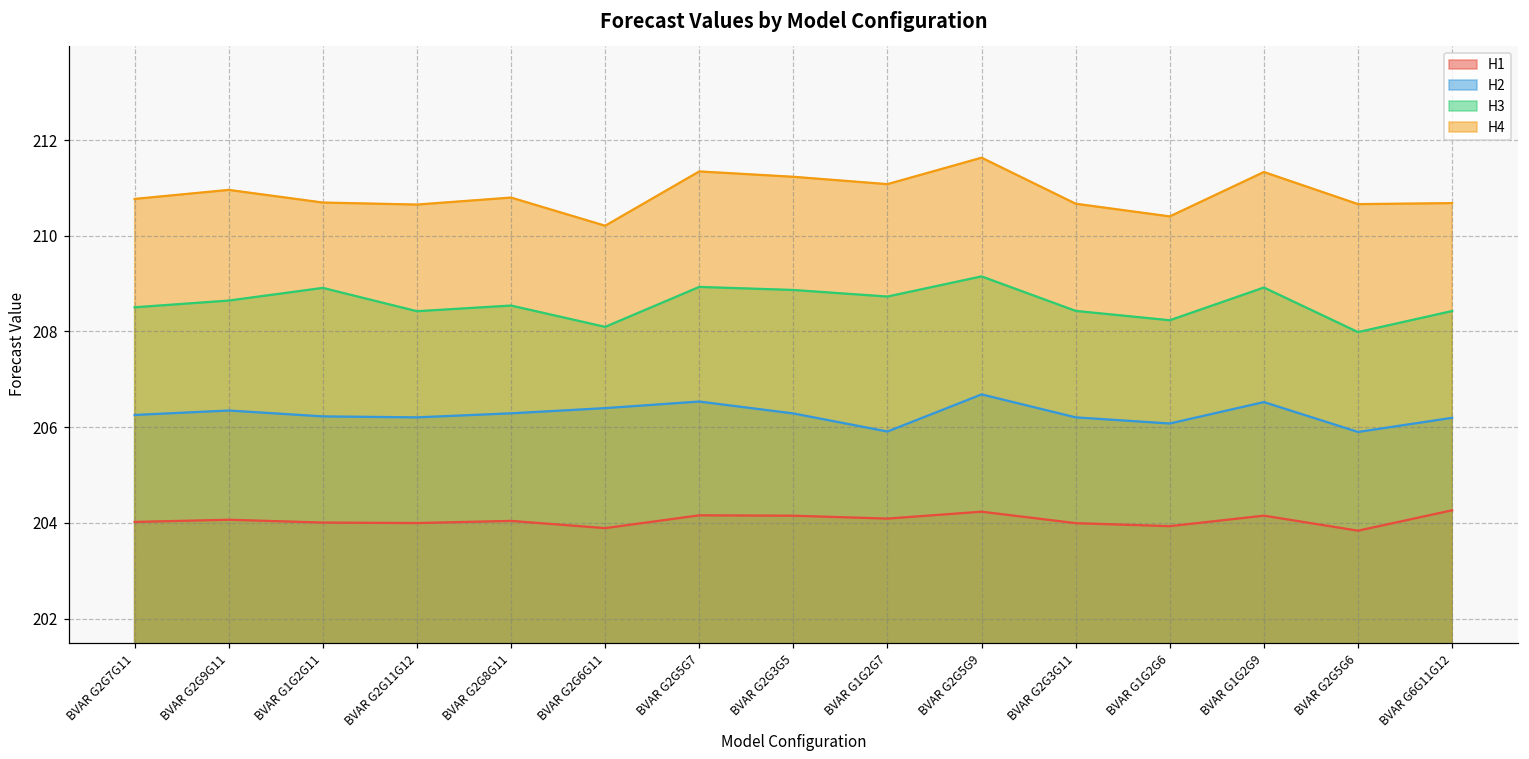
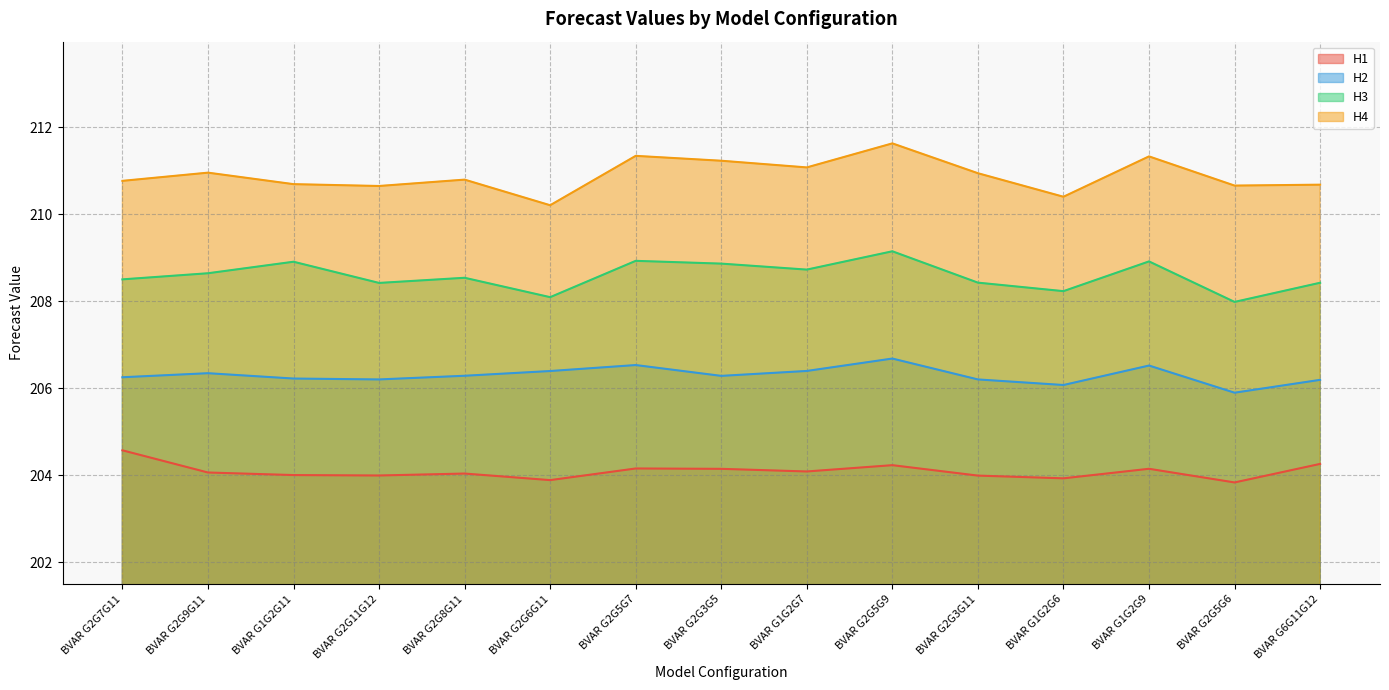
  {
    "H1": {
-     "BVAR G2G7G11": 204.0,
+     "BVAR G2G7G11": 204.6,
      "BVAR G2G9G11": 204.1,
      "BVAR G1G2G11": 204.0,
      "BVAR G2G11G12": 204.0,
      "BVAR G2G8G11": 204.0,
      "BVAR G2G6G11": 203.9,
      "BVAR G2G5G7": 204.2,
      "BVAR G2G3G5": 204.2,
      "BVAR G1G2G7": 204.1,
      "BVAR G2G5G9": 204.2,
      "BVAR G2G3G11": 204.0,
      "BVAR G1G2G6": 203.9,
      "BVAR G1G2G9": 204.2,
      "BVAR G2G5G6": 203.8,
      "BVAR G6G11G12": 204.3
    },
    "H2": {
      "BVAR G2G7G11": 206.3,
      "BVAR G2G9G11": 206.3,
      "BVAR G1G2G11": 206.2,
      "BVAR G2G11G12": 206.2,
      "BVAR G2G8G11": 206.3,
      "BVAR G2G6G11": 206.4,
      "BVAR G2G5G7": 206.5,
      "BVAR G2G3G5": 206.3,
-     "BVAR G1G2G7": 205.9,
+     "BVAR G1G2G7": 206.4,
      "BVAR G2G5G9": 206.7,
      "BVAR G2G3G11": 206.2,
      "BVAR G1G2G6": 206.1,
      "BVAR G1G2G9": 206.5,
      "BVAR G2G5G6": 205.9,
      "BVAR G6G11G12": 206.2
    },
    "H3": {
      "BVAR G2G7G11": 208.5,
      "BVAR G2G9G11": 208.6,
      "BVAR G1G2G11": 208.9,
      "BVAR G2G11G12": 208.4,
      "BVAR G2G8G11": 208.5,
      "BVAR G2G6G11": 208.1,
      "BVAR G2G5G7": 208.9,
      "BVAR G2G3G5": 208.9,
      "BVAR G1G2G7": 208.7,
      "BVAR G2G5G9": 209.2,
      "BVAR G2G3G11": 208.4,
      "BVAR G1G2G6": 208.2,
      "BVAR G1G2G9": 208.9,
      "BVAR G2G5G6": 208.0,
      "BVAR G6G11G12": 208.4
    },
    "H4": {
      "BVAR G2G7G11": 210.8,
      "BVAR G2G9G11": 211.0,
      "BVAR G1G2G11": 210.7,
      "BVAR G2G11G12": 210.7,
      "BVAR G2G8G11": 210.8,
      "BVAR G2G6G11": 210.2,
      "BVAR G2G5G7": 211.3,
      "BVAR G2G3G5": 211.2,
      "BVAR G1G2G7": 211.1,
      "BVAR G2G5G9": 211.6,
-     "BVAR G2G3G11": 210.7,
+     "BVAR G2G3G11": 210.9,
      "BVAR G1G2G6": 210.4,
      "BVAR G1G2G9": 211.3,
      "BVAR G2G5G6": 210.7,
      "BVAR G6G11G12": 210.7
    }
  }
